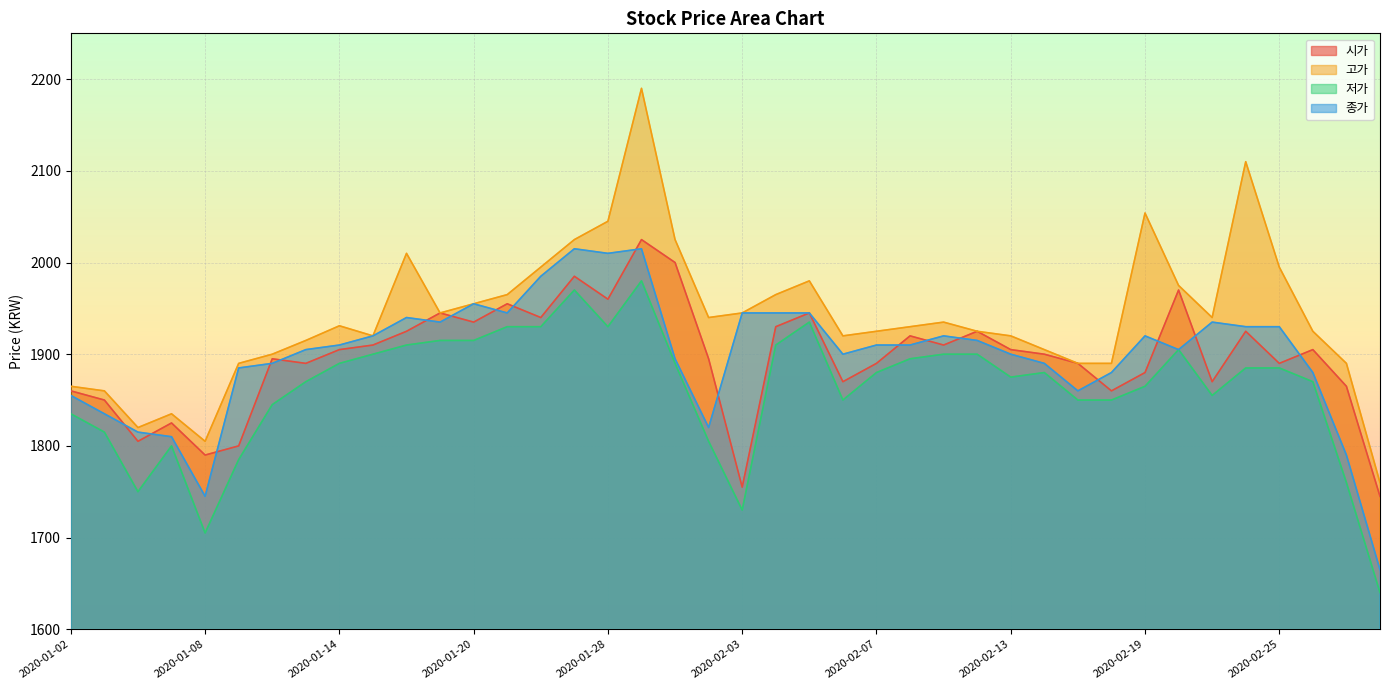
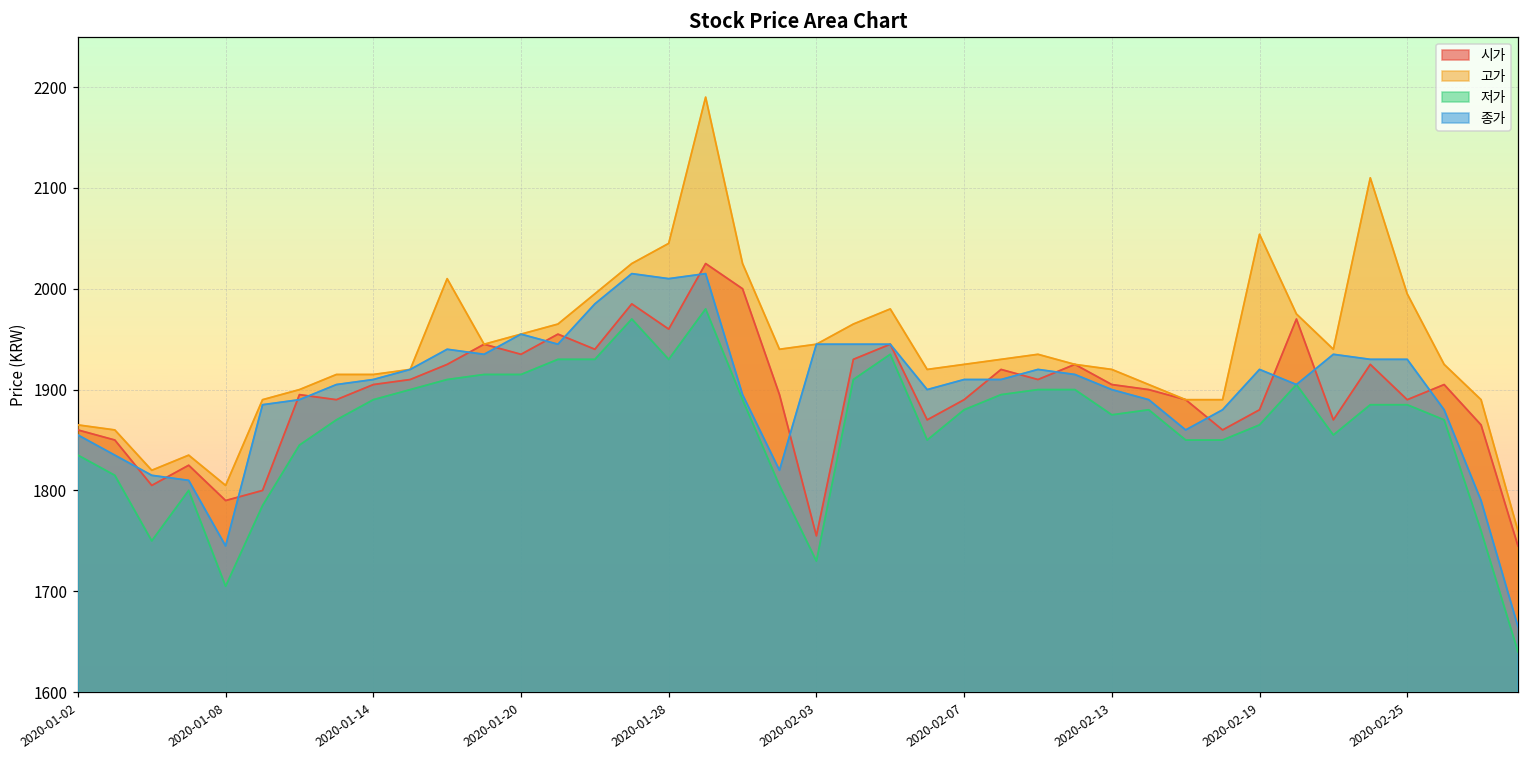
  {
    "시가": {
      "2020-01-02": 1860,
      "2020-01-08": 1790,
      "2020-01-14": 1910,
      "2020-01-20": 1940,
      "2020-01-28": 1960,
      "2020-02-03": 1760,
      "2020-02-07": 1890,
      "2020-02-13": 1910,
      "2020-02-19": 1880,
      "2020-02-25": 1890
    },
    "고가": {
      "2020-01-02": 1870,
      "2020-01-08": 1810,
-     "2020-01-14": 1930,
+     "2020-01-14": 1920,
      "2020-01-28": 2050,
      "2020-02-07": 1930,
      "2020-02-13": 1920,
      "2020-02-19": 2050,
      "2020-02-25": 2000
    },
    "저가": {
      "2020-01-02": 1840,
      "2020-01-08": 1710,
      "2020-01-14": 1890,
      "2020-01-20": 1920,
      "2020-01-28": 1930,
      "2020-02-03": 1730,
      "2020-02-07": 1880,
      "2020-02-13": 1880,
      "2020-02-19": 1870,
      "2020-02-25": 1890
    },
    "종가": {
      "2020-01-02": 1860,
      "2020-01-08": 1750,
      "2020-01-14": 1910,
      "2020-01-28": 2010,
      "2020-02-07": 1910,
      "2020-02-13": 1900,
      "2020-02-19": 1920,
      "2020-02-25": 1930
    }
  }
